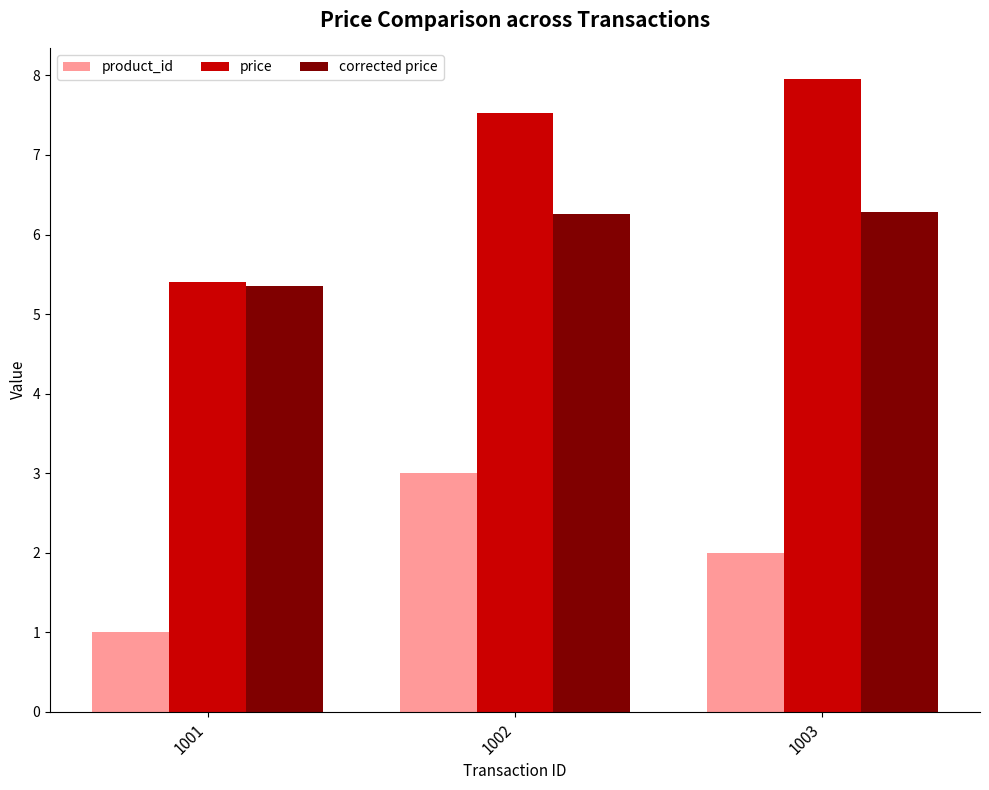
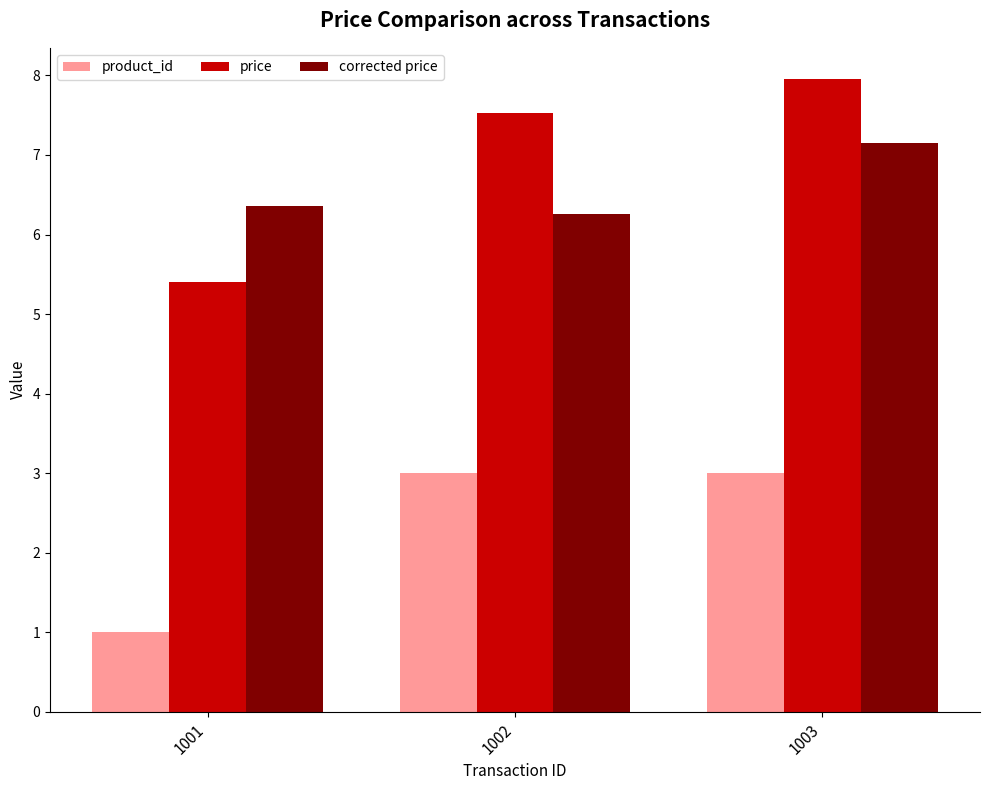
  {
    "product_id": {
      "1001": 1,
      "1002": 3,
-     "1003": 2
+     "1003": 3
    },
    "price": {
      "1001": 5.4,
      "1002": 7.5,
      "1003": 8.0
    },
    "corrected price": {
-     "1001": 5.4,
+     "1001": 6.4,
      "1002": 6.3,
-     "1003": 6.3
+     "1003": 7.2
    }
  }
